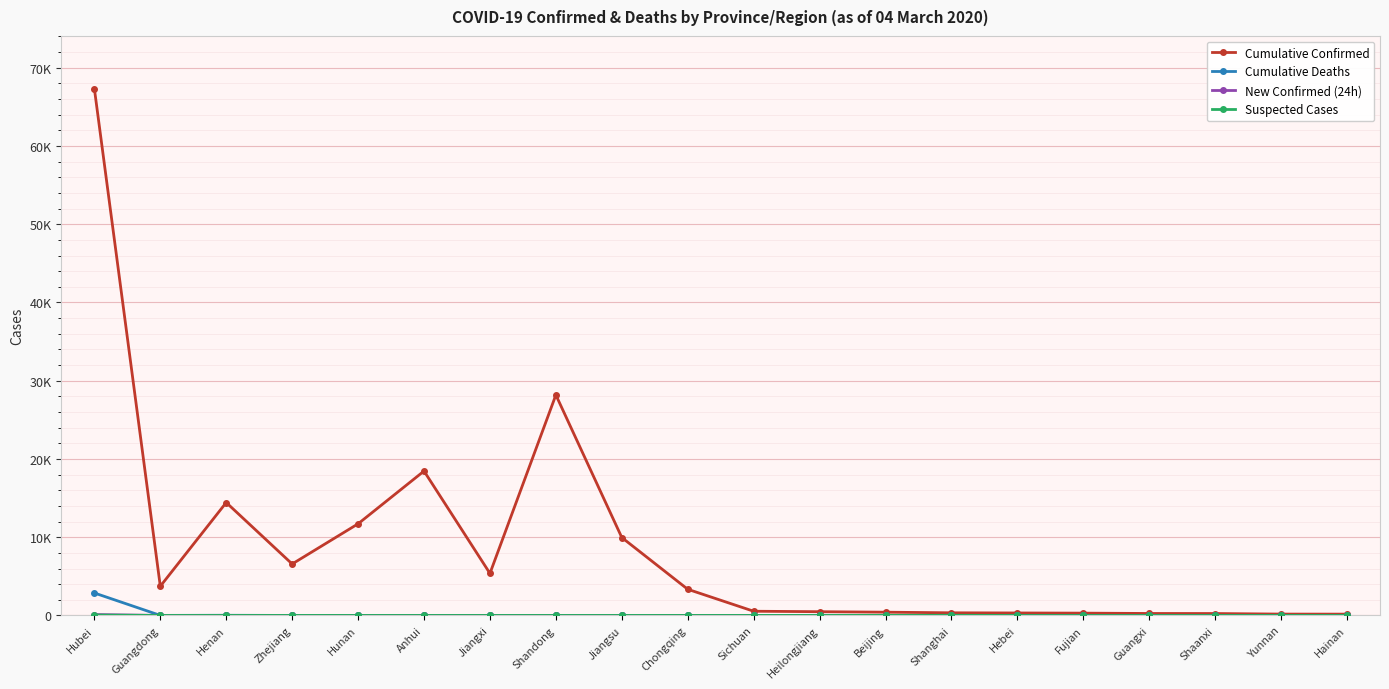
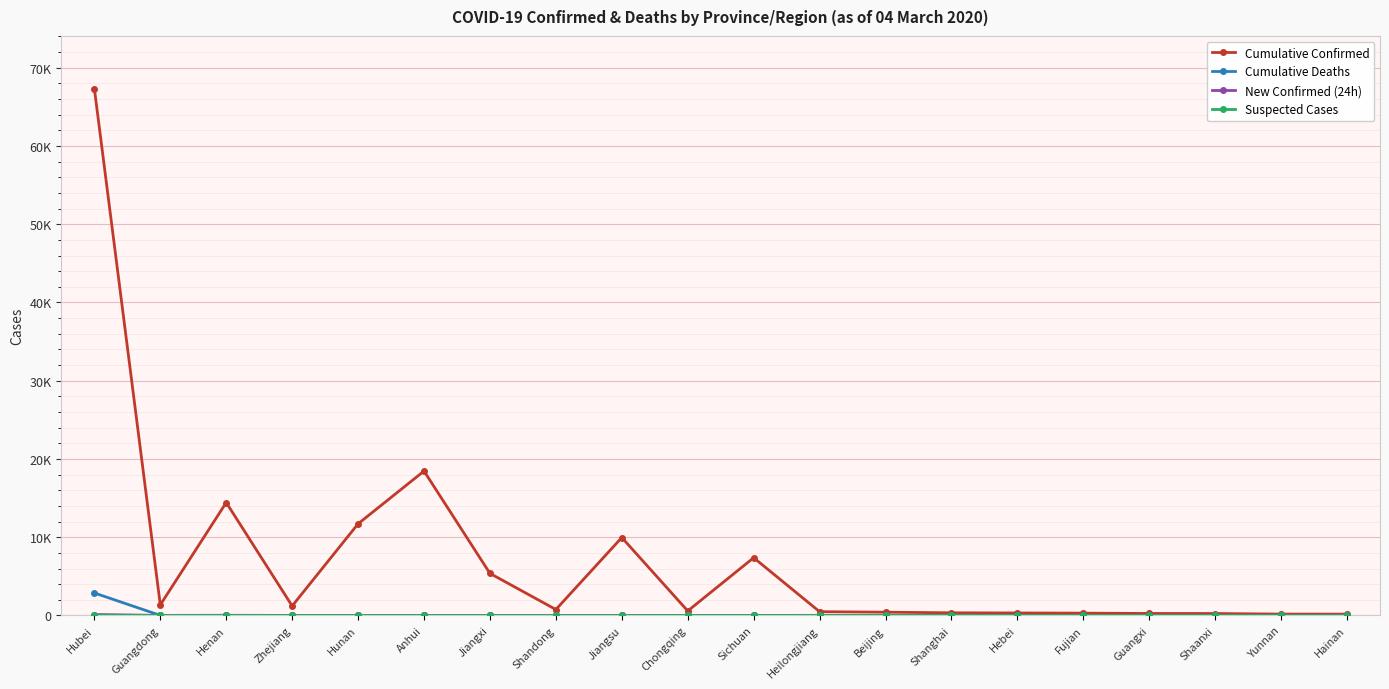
  {
    "Cumulative Confirmed": {
      "Hubei": 67000,
-     "Guangdong": 4000,
+     "Guangdong": 1000,
      "Henan": 14000,
-     "Zhejiang": 7000,
+     "Zhejiang": 1000,
      "Hunan": 12000,
      "Anhui": 18000,
      "Jiangxi": 5000,
-     "Shandong": 28000,
+     "Shandong": 1000,
      "Jiangsu": 10000,
-     "Chongqing": 3000,
-     "Sichuan": 1000,
+     "Chongqing": 1000,
+     "Sichuan": 7000,
      "Heilongjiang": 0,
      "Beijing": 0
    },
    "Cumulative Deaths": {
      "Hubei": 3000
    },
    "Suspected Cases": {
      "Hubei": 0
    }
  }
